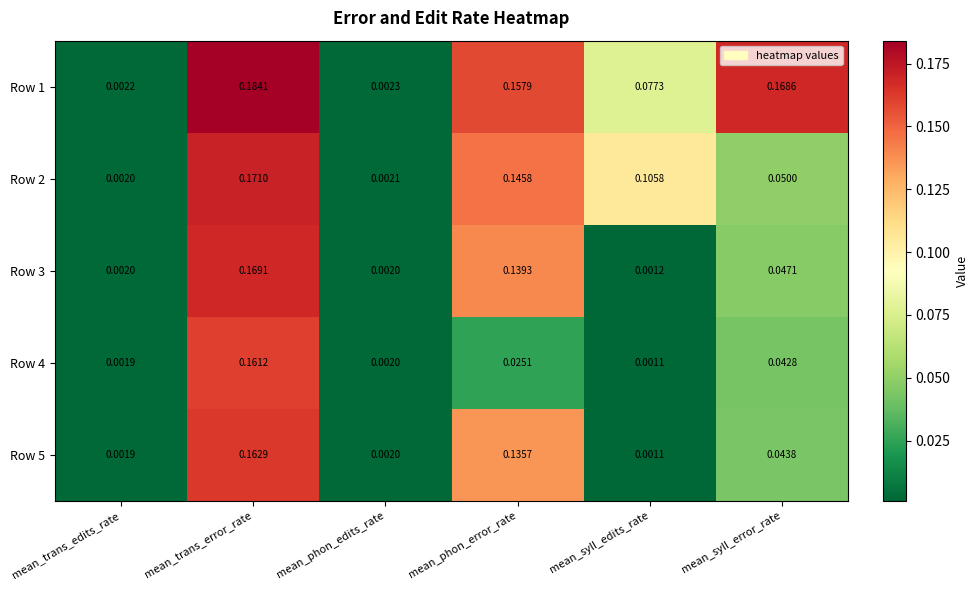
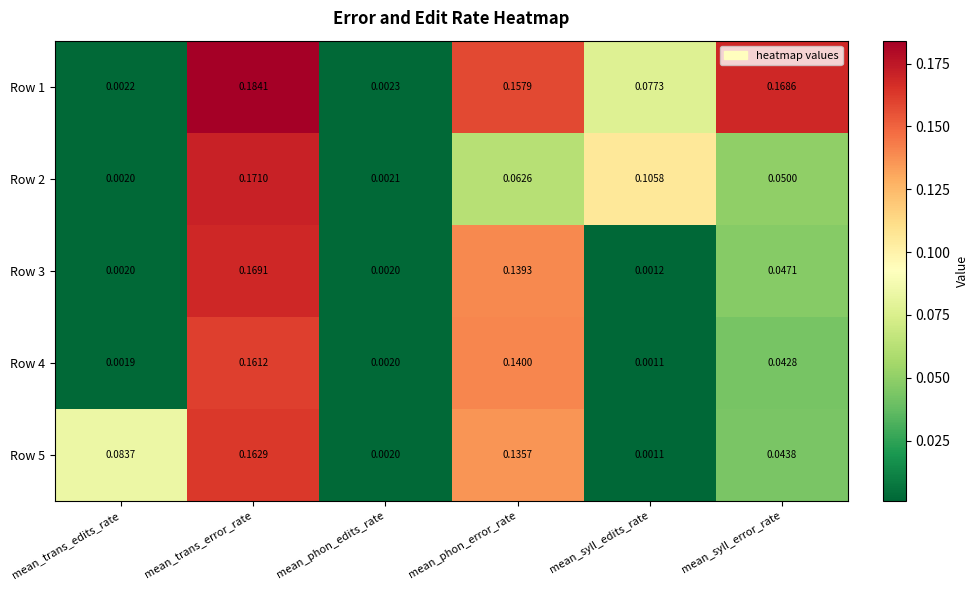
  {
    "Row 1": {
      "mean_trans_edits_rate": 0.0022,
      "mean_trans_error_rate": 0.1841,
      "mean_phon_edits_rate": 0.0023,
      "mean_phon_error_rate": 0.1579,
      "mean_syll_edits_rate": 0.0773,
      "mean_syll_error_rate": 0.1686
    },
    "Row 2": {
      "mean_trans_edits_rate": 0.0020,
      "mean_trans_error_rate": 0.1710,
      "mean_phon_edits_rate": 0.0021,
-     "mean_phon_error_rate": 0.1458,
+     "mean_phon_error_rate": 0.0626,
      "mean_syll_edits_rate": 0.1058,
      "mean_syll_error_rate": 0.0500
    },
    "Row 3": {
      "mean_trans_edits_rate": 0.0020,
      "mean_trans_error_rate": 0.1691,
      "mean_phon_edits_rate": 0.0020,
      "mean_phon_error_rate": 0.1393,
      "mean_syll_edits_rate": 0.0012,
      "mean_syll_error_rate": 0.0471
    },
    "Row 4": {
      "mean_trans_edits_rate": 0.0019,
      "mean_trans_error_rate": 0.1612,
      "mean_phon_edits_rate": 0.0020,
-     "mean_phon_error_rate": 0.0251,
+     "mean_phon_error_rate": 0.1400,
      "mean_syll_edits_rate": 0.0011,
      "mean_syll_error_rate": 0.0428
    },
    "Row 5": {
-     "mean_trans_edits_rate": 0.0019,
+     "mean_trans_edits_rate": 0.0837,
      "mean_trans_error_rate": 0.1629,
      "mean_phon_edits_rate": 0.0020,
      "mean_phon_error_rate": 0.1357,
      "mean_syll_edits_rate": 0.0011,
      "mean_syll_error_rate": 0.0438
    }
  }
